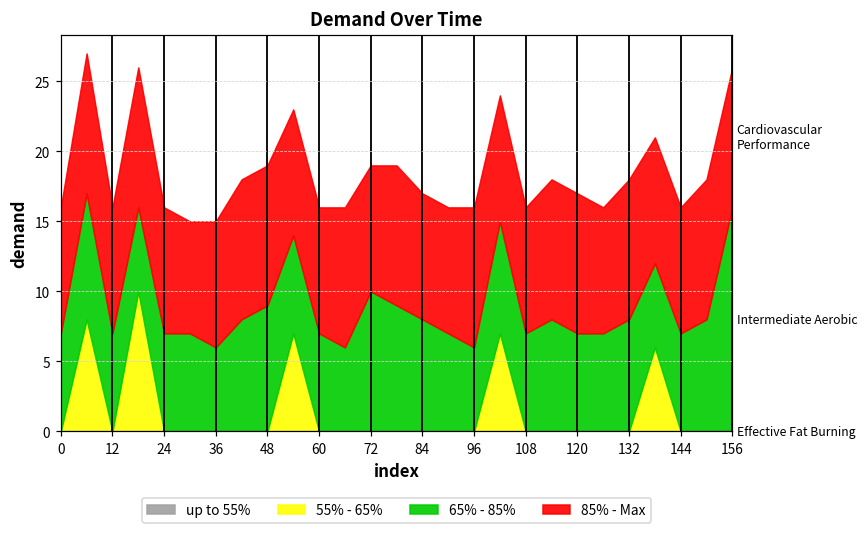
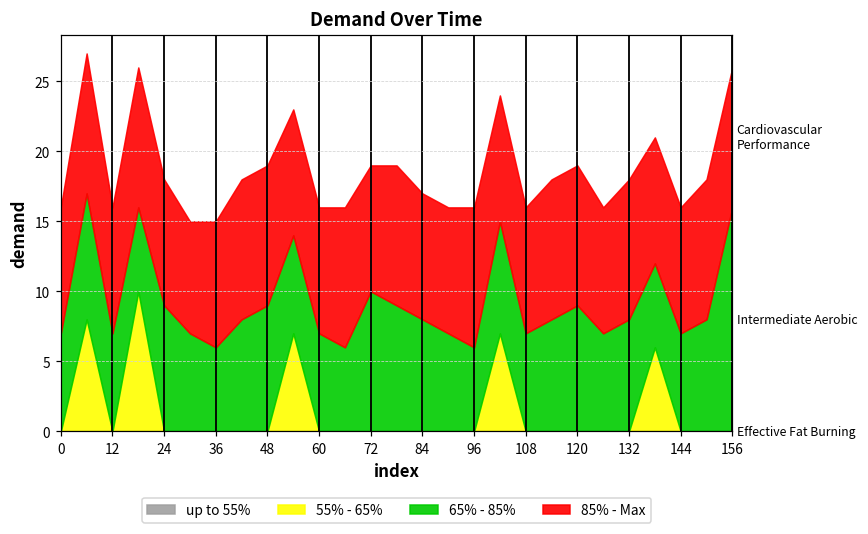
  {
    "65% - 85%": {
      "0": 7,
      "12": 7,
-     "24": 7,
+     "24": 9,
      "36": 6,
      "48": 9,
      "60": 7,
      "72": 10,
      "84": 8,
      "96": 6,
      "108": 7,
-     "120": 7,
+     "120": 9,
      "132": 8,
      "144": 7,
      "156": 16
    },
    "85% - Max": {
      "0": 9,
      "12": 9,
      "24": 9,
      "36": 9,
      "48": 10,
      "60": 9,
      "72": 9,
      "84": 9,
      "96": 10,
      "108": 9,
      "120": 10,
      "132": 10,
      "144": 9,
      "156": 10
    }
  }
